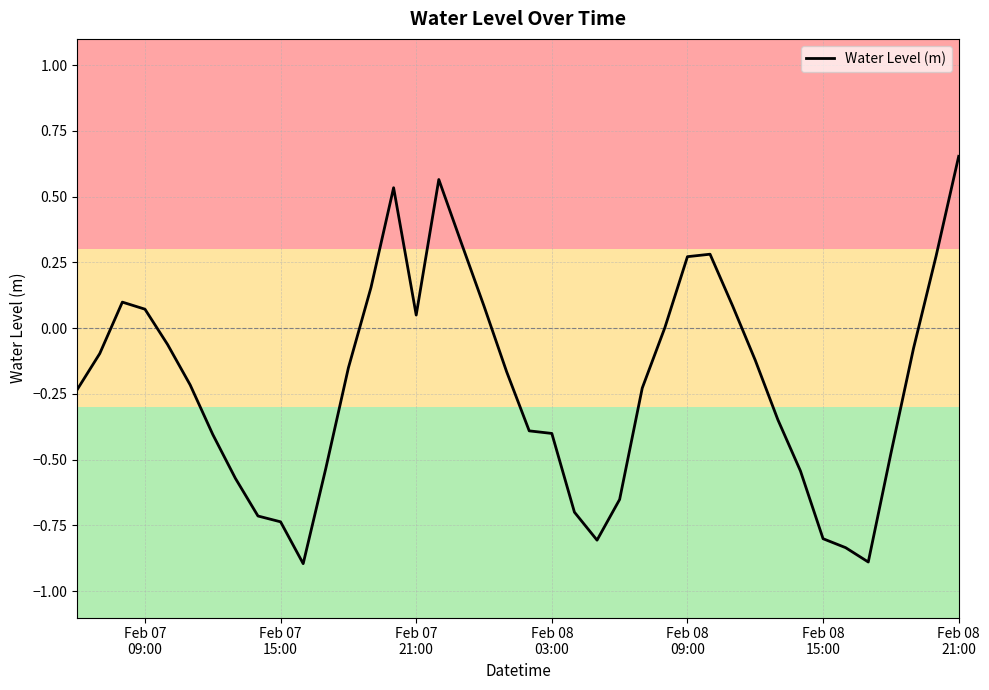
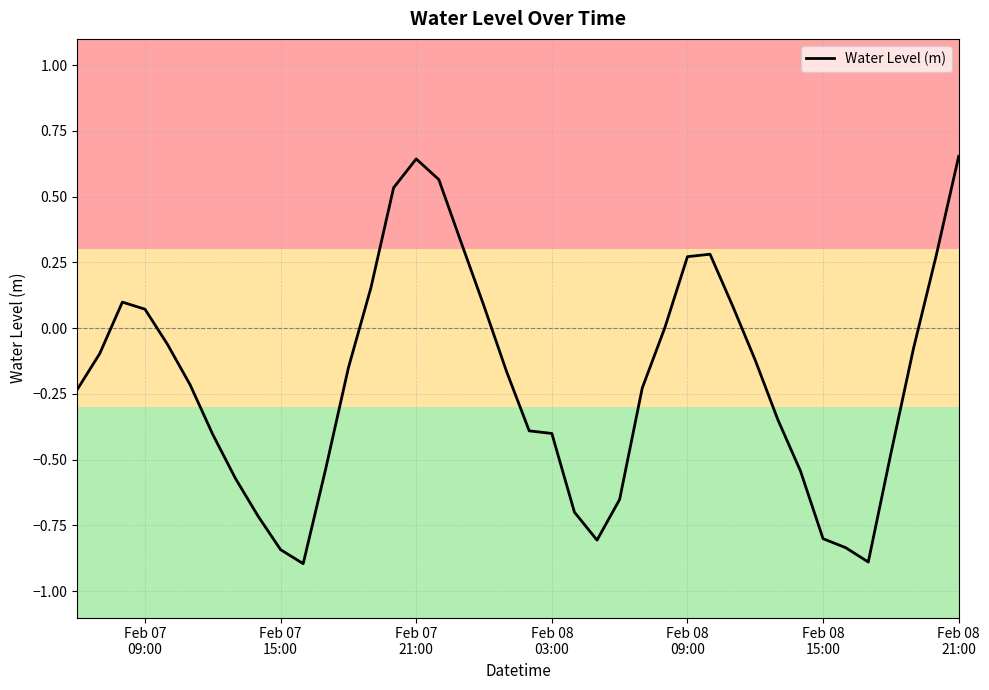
  {
    "Feb 07 09:00": 0.07,
-   "Feb 07 15:00": -0.74,
-   "Feb 07 21:00": 0.05,
+   "Feb 07 15:00": -0.84,
+   "Feb 07 21:00": 0.64,
    "Feb 08 03:00": -0.40,
    "Feb 08 09:00": 0.27,
    "Feb 08 15:00": -0.80,
    "Feb 08 21:00": 0.65
  }
